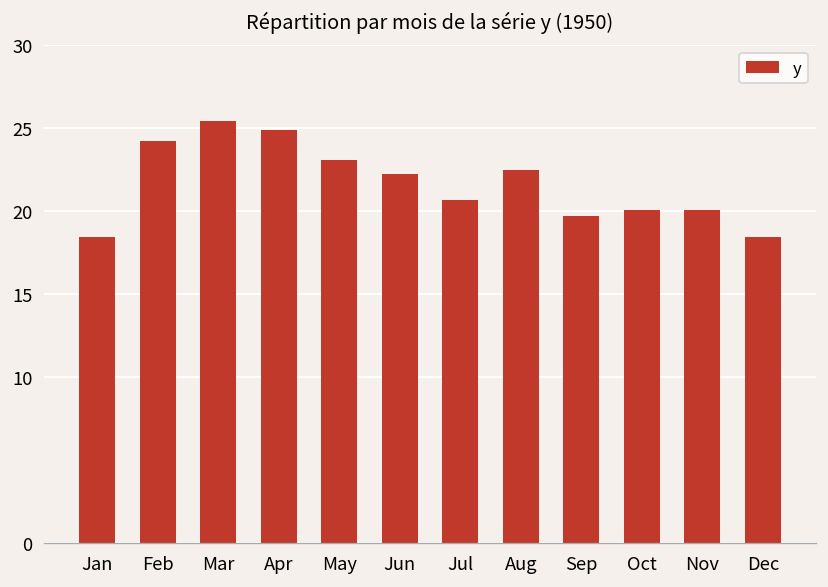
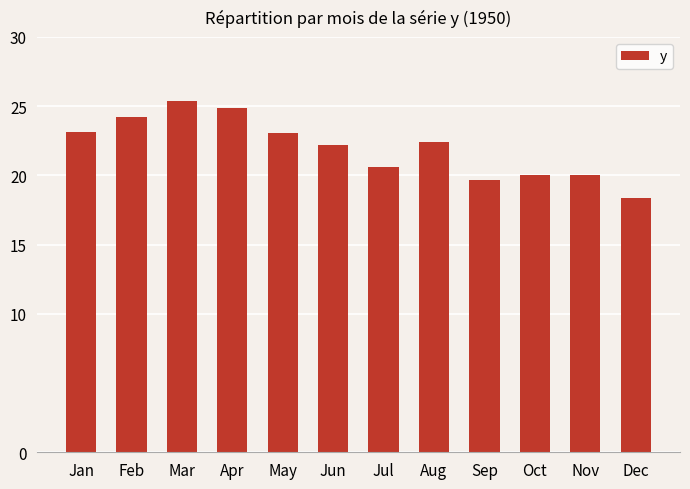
  {
-   "Jan": 18.4,
+   "Jan": 23.1,
    "Feb": 24.2,
    "Mar": 25.4,
    "Apr": 24.8,
    "May": 23.0,
    "Jun": 22.2,
    "Jul": 20.6,
    "Aug": 22.4,
    "Sep": 19.7,
    "Oct": 20.0,
    "Nov": 20.0,
    "Dec": 18.4
  }
